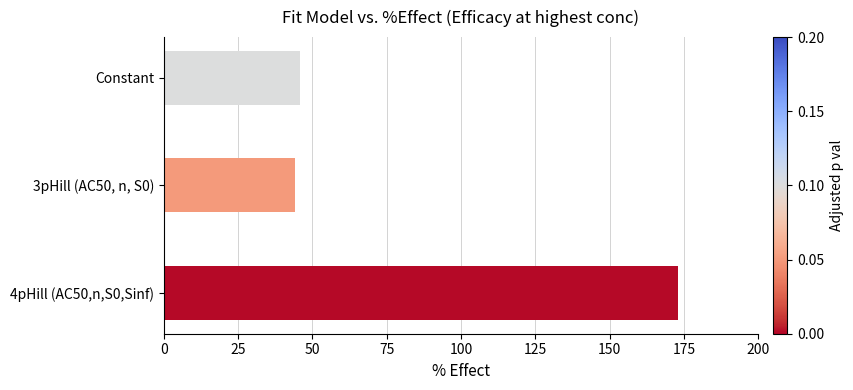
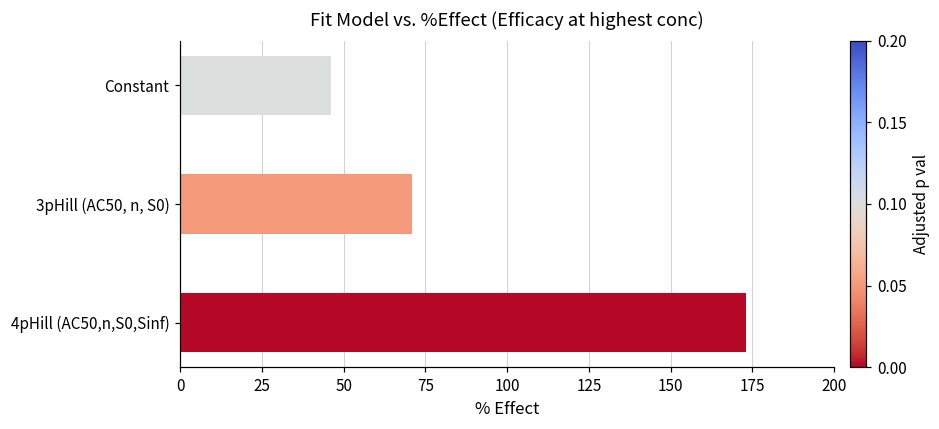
  {
    "Constant": 46,
-   "3pHill (AC50, n, S0)": 44,
+   "3pHill (AC50, n, S0)": 71,
    "4pHill (AC50,n,S0,Sinf)": 173
  }
